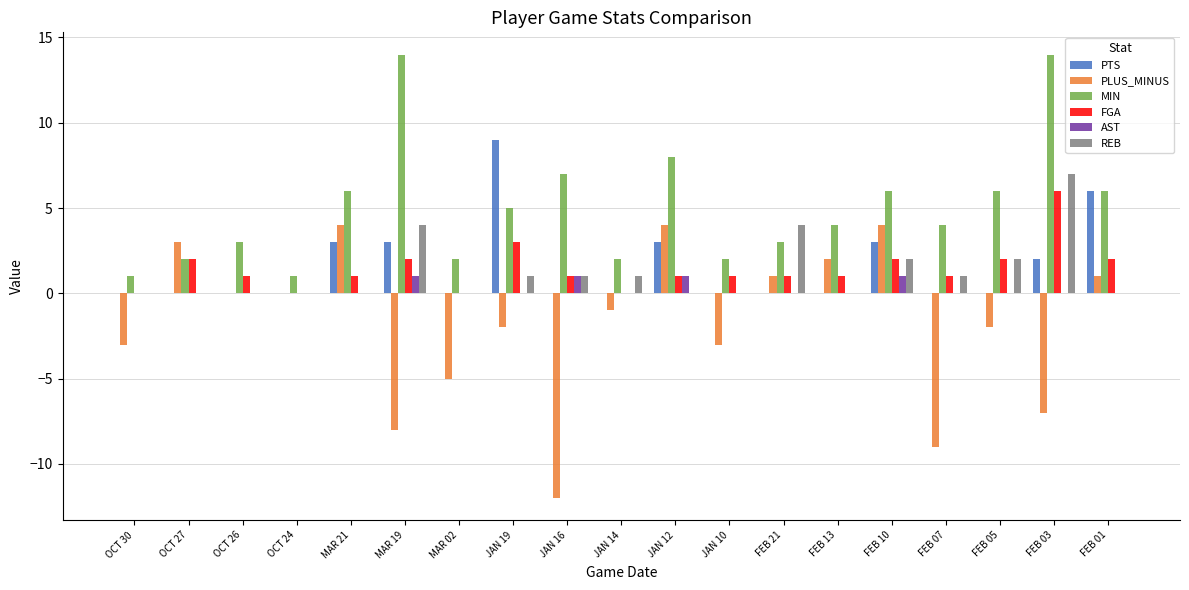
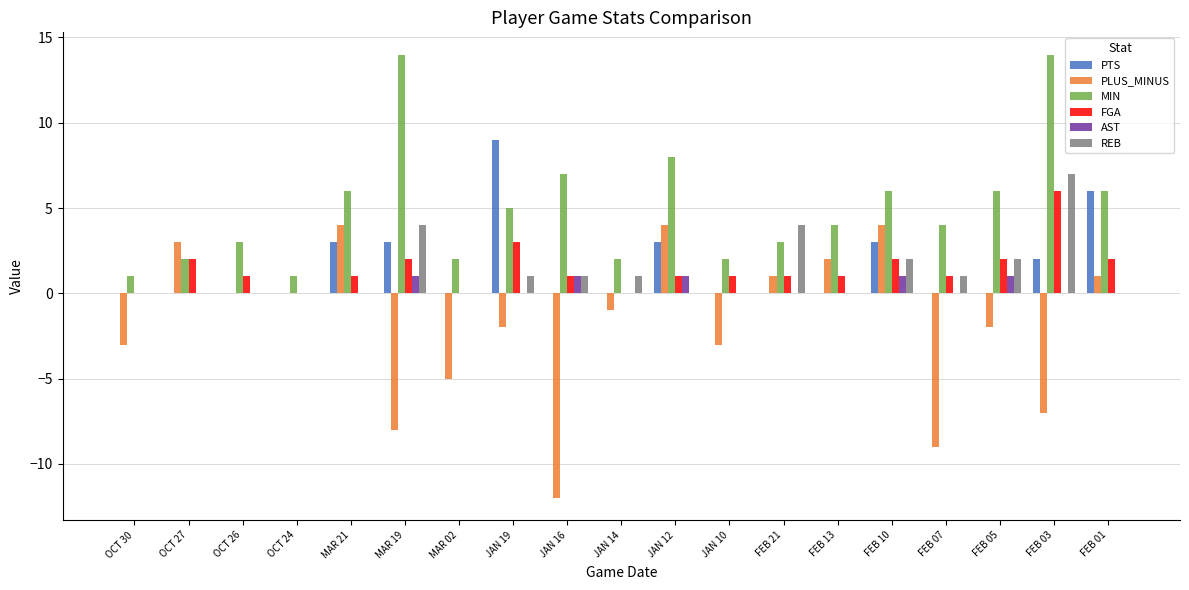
  {
    "PTS": {
      "OCT 30": 0,
      "OCT 27": 0,
      "OCT 26": 0,
      "OCT 24": 0,
      "MAR 21": 3,
      "MAR 19": 3,
      "MAR 02": 0,
      "JAN 19": 9,
      "JAN 16": 0,
      "JAN 14": 0,
      "JAN 12": 3,
      "JAN 10": 0,
      "FEB 21": 0,
      "FEB 13": 0,
      "FEB 10": 3,
      "FEB 07": 0,
      "FEB 05": 0,
      "FEB 03": 2,
      "FEB 01": 6
    },
    "PLUS_MINUS": {
      "OCT 30": -3,
      "OCT 27": 3,
      "OCT 26": 0,
      "OCT 24": 0,
      "MAR 21": 4,
      "MAR 19": -8,
      "MAR 02": -5,
      "JAN 19": -2,
      "JAN 16": -12,
      "JAN 14": -1,
      "JAN 12": 4,
      "JAN 10": -3,
      "FEB 21": 1,
      "FEB 13": 2,
      "FEB 10": 4,
      "FEB 07": -9,
      "FEB 05": -2,
      "FEB 03": -7,
      "FEB 01": 1
    },
    "MIN": {
      "OCT 30": 1,
      "OCT 27": 2,
      "OCT 26": 3,
      "OCT 24": 1,
      "MAR 21": 6,
      "MAR 19": 14,
      "MAR 02": 2,
      "JAN 19": 5,
      "JAN 16": 7,
      "JAN 14": 2,
      "JAN 12": 8,
      "JAN 10": 2,
      "FEB 21": 3,
      "FEB 13": 4,
      "FEB 10": 6,
      "FEB 07": 4,
      "FEB 05": 6,
      "FEB 03": 14,
      "FEB 01": 6
    },
    "FGA": {
      "OCT 30": 0,
      "OCT 27": 2,
      "OCT 26": 1,
      "OCT 24": 0,
      "MAR 21": 1,
      "MAR 19": 2,
      "MAR 02": 0,
      "JAN 19": 3,
      "JAN 16": 1,
      "JAN 14": 0,
      "JAN 12": 1,
      "JAN 10": 1,
      "FEB 21": 1,
      "FEB 13": 1,
      "FEB 10": 2,
      "FEB 07": 1,
      "FEB 05": 2,
      "FEB 03": 6,
      "FEB 01": 2
    },
    "AST": {
      "OCT 30": 0,
      "OCT 27": 0,
      "OCT 26": 0,
      "OCT 24": 0,
      "MAR 21": 0,
      "MAR 19": 1,
      "MAR 02": 0,
      "JAN 19": 0,
      "JAN 16": 1,
      "JAN 14": 0,
      "JAN 12": 1,
      "JAN 10": 0,
      "FEB 21": 0,
      "FEB 13": 0,
      "FEB 10": 1,
      "FEB 07": 0,
-     "FEB 05": 0,
+     "FEB 05": 1,
      "FEB 03": 0,
      "FEB 01": 0
    },
    "REB": {
      "OCT 30": 0,
      "OCT 27": 0,
      "OCT 26": 0,
      "OCT 24": 0,
      "MAR 21": 0,
      "MAR 19": 4,
      "MAR 02": 0,
      "JAN 19": 1,
      "JAN 16": 1,
      "JAN 14": 1,
      "JAN 12": 0,
      "JAN 10": 0,
      "FEB 21": 4,
      "FEB 13": 0,
      "FEB 10": 2,
      "FEB 07": 1,
      "FEB 05": 2,
      "FEB 03": 7,
      "FEB 01": 0
    }
  }
